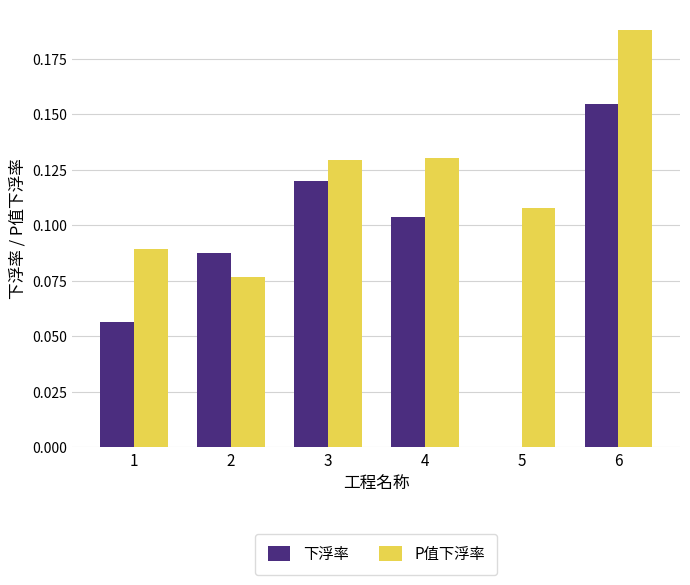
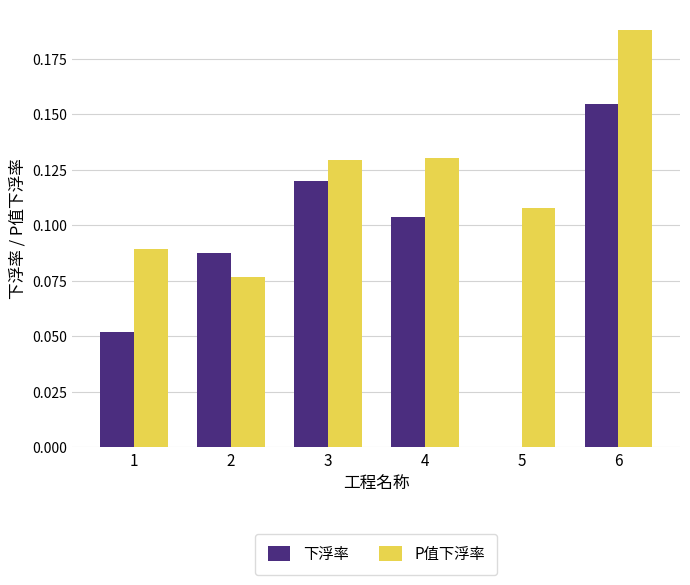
  {
    "下浮率": {
-     "1": 0.056,
+     "1": 0.052,
      "2": 0.087,
      "3": 0.120,
      "4": 0.104,
      "5": 0.000,
      "6": 0.155
    },
    "P值下浮率": {
      "1": 0.089,
      "2": 0.077,
      "3": 0.130,
      "4": 0.130,
      "5": 0.108,
      "6": 0.188
    }
  }
